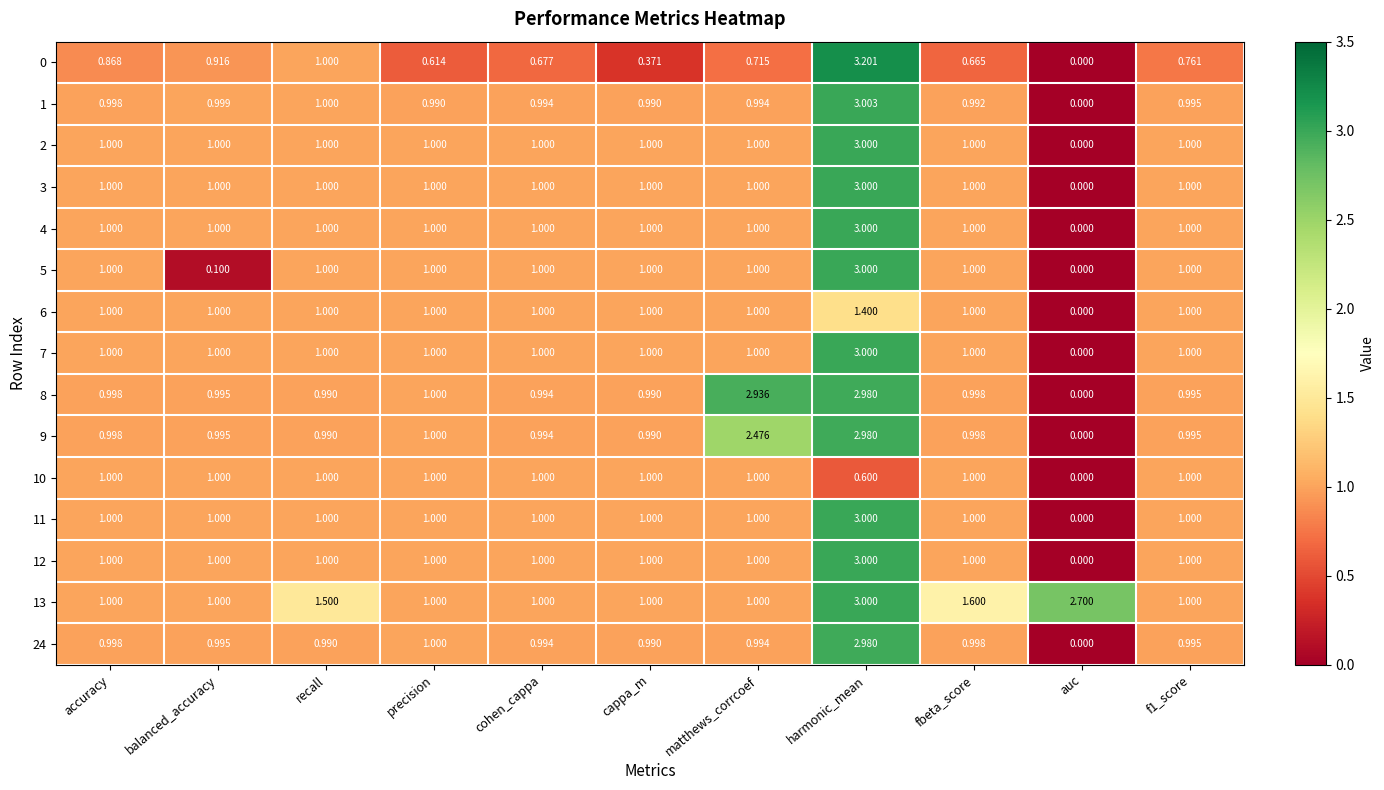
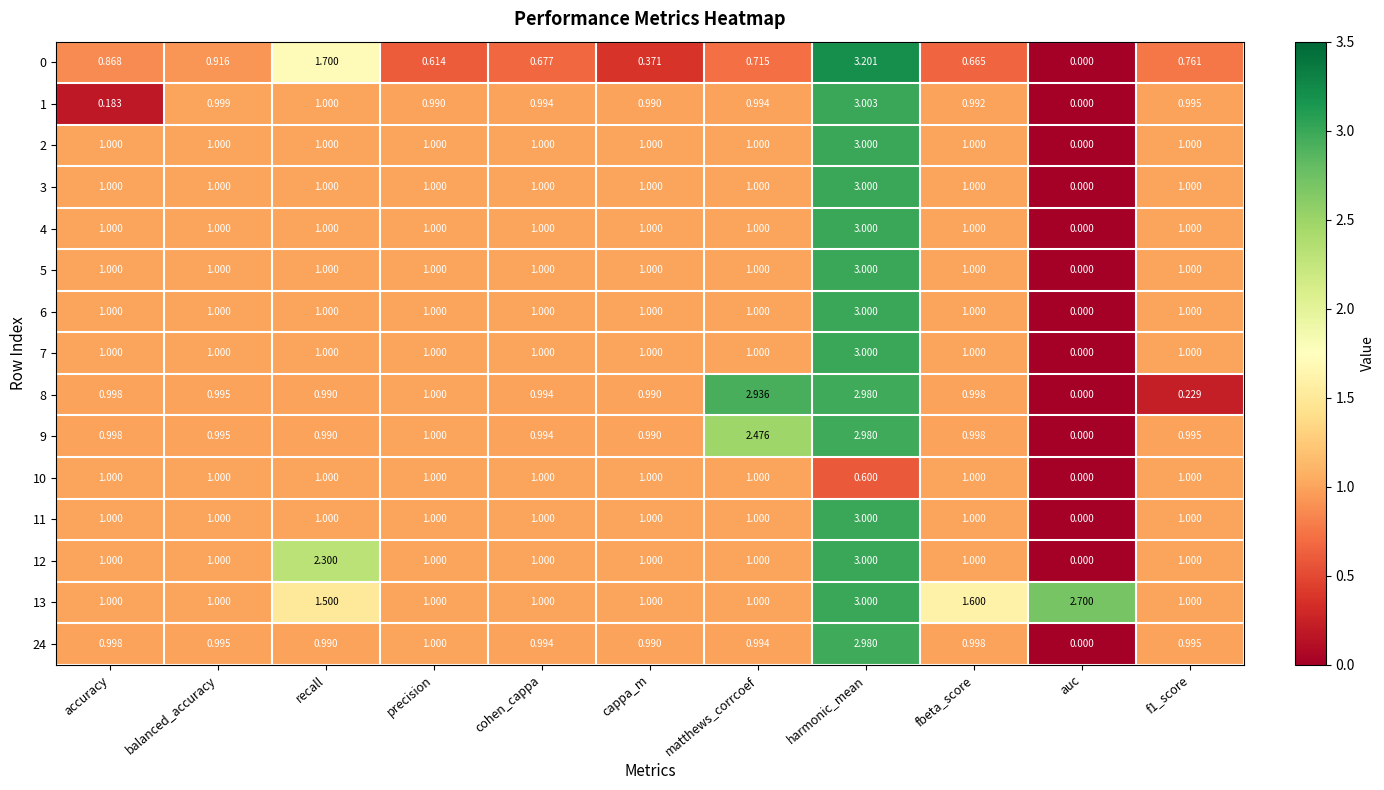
  {
    "0": {
      "accuracy": 0.868,
      "balanced_accuracy": 0.916,
-     "recall": 1.000,
+     "recall": 1.700,
      "precision": 0.614,
      "cohen_cappa": 0.677,
      "cappa_m": 0.371,
      "matthews_corrcoef": 0.715,
      "harmonic_mean": 3.201,
      "fbeta_score": 0.665,
      "auc": 0.000,
      "f1_score": 0.761
    },
    "1": {
-     "accuracy": 0.998,
+     "accuracy": 0.183,
      "balanced_accuracy": 0.999,
      "recall": 1.000,
      "precision": 0.990,
      "cohen_cappa": 0.994,
      "cappa_m": 0.990,
      "matthews_corrcoef": 0.994,
      "harmonic_mean": 3.003,
      "fbeta_score": 0.992,
      "auc": 0.000,
      "f1_score": 0.995
    },
    "2": {
      "accuracy": 1.000,
      "balanced_accuracy": 1.000,
      "recall": 1.000,
      "precision": 1.000,
      "cohen_cappa": 1.000,
      "cappa_m": 1.000,
      "matthews_corrcoef": 1.000,
      "harmonic_mean": 3.000,
      "fbeta_score": 1.000,
      "auc": 0.000,
      "f1_score": 1.000
    },
    "3": {
      "accuracy": 1.000,
      "balanced_accuracy": 1.000,
      "recall": 1.000,
      "precision": 1.000,
      "cohen_cappa": 1.000,
      "cappa_m": 1.000,
      "matthews_corrcoef": 1.000,
      "harmonic_mean": 3.000,
      "fbeta_score": 1.000,
      "auc": 0.000,
      "f1_score": 1.000
    },
    "4": {
      "accuracy": 1.000,
      "balanced_accuracy": 1.000,
      "recall": 1.000,
      "precision": 1.000,
      "cohen_cappa": 1.000,
      "cappa_m": 1.000,
      "matthews_corrcoef": 1.000,
      "harmonic_mean": 3.000,
      "fbeta_score": 1.000,
      "auc": 0.000,
      "f1_score": 1.000
    },
    "5": {
      "accuracy": 1.000,
-     "balanced_accuracy": 0.100,
+     "balanced_accuracy": 1.000,
      "recall": 1.000,
      "precision": 1.000,
      "cohen_cappa": 1.000,
      "cappa_m": 1.000,
      "matthews_corrcoef": 1.000,
      "harmonic_mean": 3.000,
      "fbeta_score": 1.000,
      "auc": 0.000,
      "f1_score": 1.000
    },
    "6": {
      "accuracy": 1.000,
      "balanced_accuracy": 1.000,
      "recall": 1.000,
      "precision": 1.000,
      "cohen_cappa": 1.000,
      "cappa_m": 1.000,
      "matthews_corrcoef": 1.000,
-     "harmonic_mean": 1.400,
+     "harmonic_mean": 3.000,
      "fbeta_score": 1.000,
      "auc": 0.000,
      "f1_score": 1.000
    },
    "7": {
      "accuracy": 1.000,
      "balanced_accuracy": 1.000,
      "recall": 1.000,
      "precision": 1.000,
      "cohen_cappa": 1.000,
      "cappa_m": 1.000,
      "matthews_corrcoef": 1.000,
      "harmonic_mean": 3.000,
      "fbeta_score": 1.000,
      "auc": 0.000,
      "f1_score": 1.000
    },
    "8": {
      "accuracy": 0.998,
      "balanced_accuracy": 0.995,
      "recall": 0.990,
      "precision": 1.000,
      "cohen_cappa": 0.994,
      "cappa_m": 0.990,
      "matthews_corrcoef": 2.936,
      "harmonic_mean": 2.980,
      "fbeta_score": 0.998,
      "auc": 0.000,
-     "f1_score": 0.995
+     "f1_score": 0.229
    },
    "9": {
      "accuracy": 0.998,
      "balanced_accuracy": 0.995,
      "recall": 0.990,
      "precision": 1.000,
      "cohen_cappa": 0.994,
      "cappa_m": 0.990,
      "matthews_corrcoef": 2.476,
      "harmonic_mean": 2.980,
      "fbeta_score": 0.998,
      "auc": 0.000,
      "f1_score": 0.995
    },
    "10": {
      "accuracy": 1.000,
      "balanced_accuracy": 1.000,
      "recall": 1.000,
      "precision": 1.000,
      "cohen_cappa": 1.000,
      "cappa_m": 1.000,
      "matthews_corrcoef": 1.000,
      "harmonic_mean": 0.600,
      "fbeta_score": 1.000,
      "auc": 0.000,
      "f1_score": 1.000
    },
    "11": {
      "accuracy": 1.000,
      "balanced_accuracy": 1.000,
      "recall": 1.000,
      "precision": 1.000,
      "cohen_cappa": 1.000,
      "cappa_m": 1.000,
      "matthews_corrcoef": 1.000,
      "harmonic_mean": 3.000,
      "fbeta_score": 1.000,
      "auc": 0.000,
      "f1_score": 1.000
    },
    "12": {
      "accuracy": 1.000,
      "balanced_accuracy": 1.000,
-     "recall": 1.000,
+     "recall": 2.300,
      "precision": 1.000,
      "cohen_cappa": 1.000,
      "cappa_m": 1.000,
      "matthews_corrcoef": 1.000,
      "harmonic_mean": 3.000,
      "fbeta_score": 1.000,
      "auc": 0.000,
      "f1_score": 1.000
    },
    "13": {
      "accuracy": 1.000,
      "balanced_accuracy": 1.000,
      "recall": 1.500,
      "precision": 1.000,
      "cohen_cappa": 1.000,
      "cappa_m": 1.000,
      "matthews_corrcoef": 1.000,
      "harmonic_mean": 3.000,
      "fbeta_score": 1.600,
      "auc": 2.700,
      "f1_score": 1.000
    },
    "24": {
      "accuracy": 0.998,
      "balanced_accuracy": 0.995,
      "recall": 0.990,
      "precision": 1.000,
      "cohen_cappa": 0.994,
      "cappa_m": 0.990,
      "matthews_corrcoef": 0.994,
      "harmonic_mean": 2.980,
      "fbeta_score": 0.998,
      "auc": 0.000,
      "f1_score": 0.995
    }
  }
